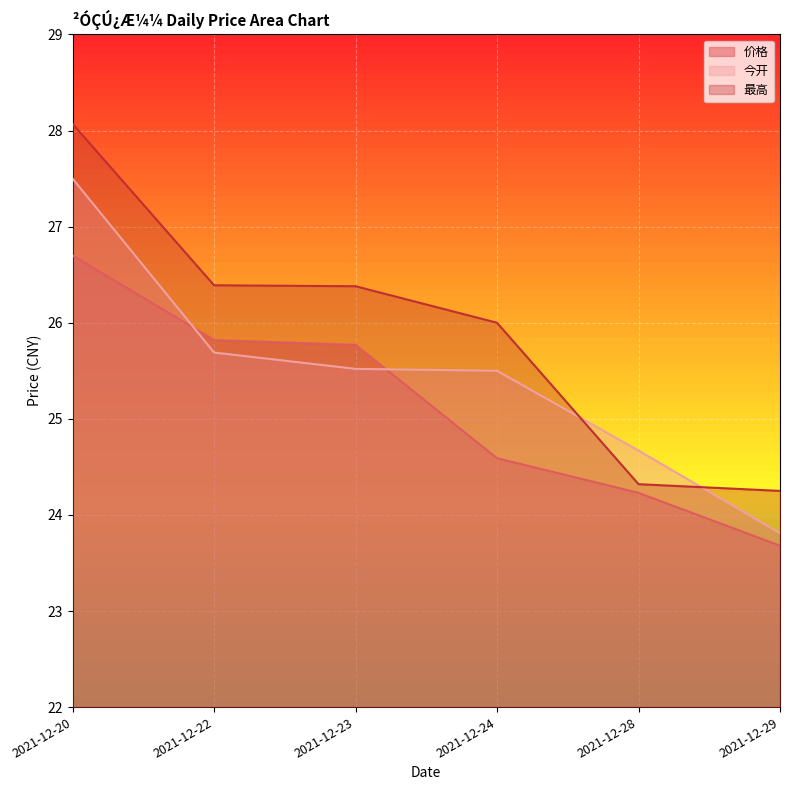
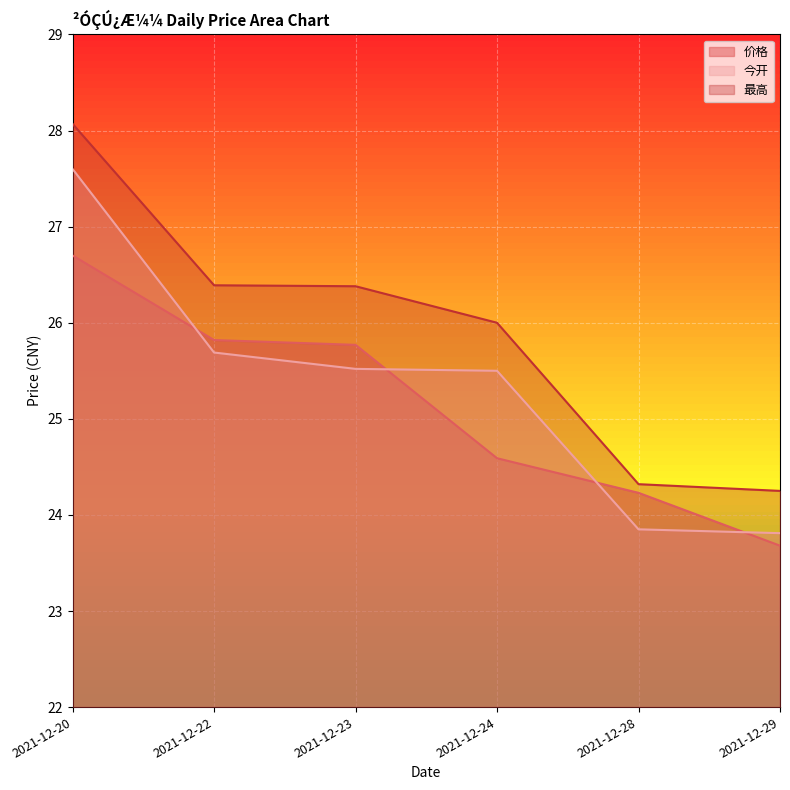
  {
    "今开": {
-     "2021-12-20": 27.5,
+     "2021-12-20": 27.6,
      "2021-12-22": 25.7,
      "2021-12-23": 25.5,
      "2021-12-24": 25.5,
-     "2021-12-28": 24.7,
+     "2021-12-28": 23.9,
      "2021-12-29": 23.8
    }
  }
